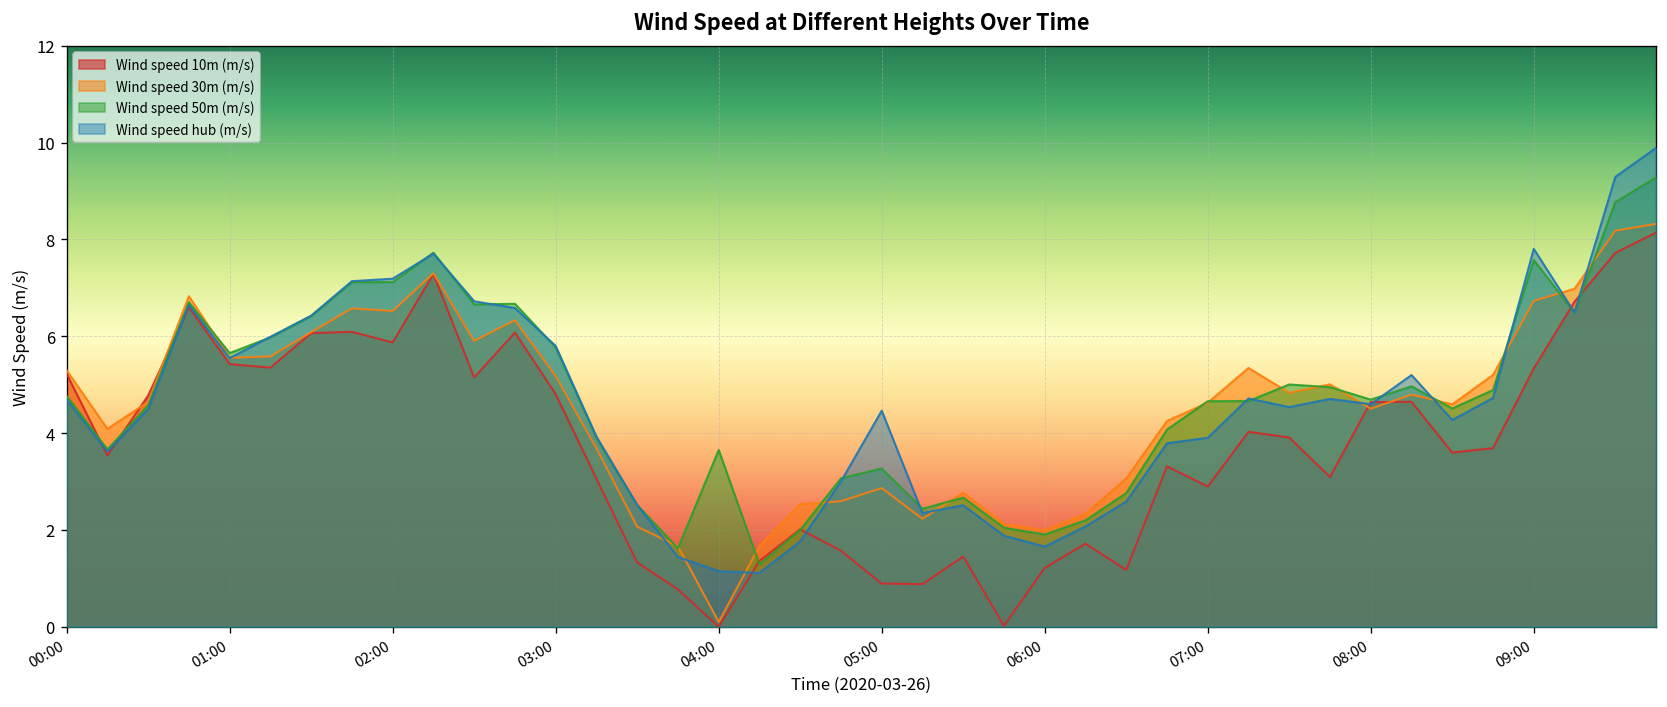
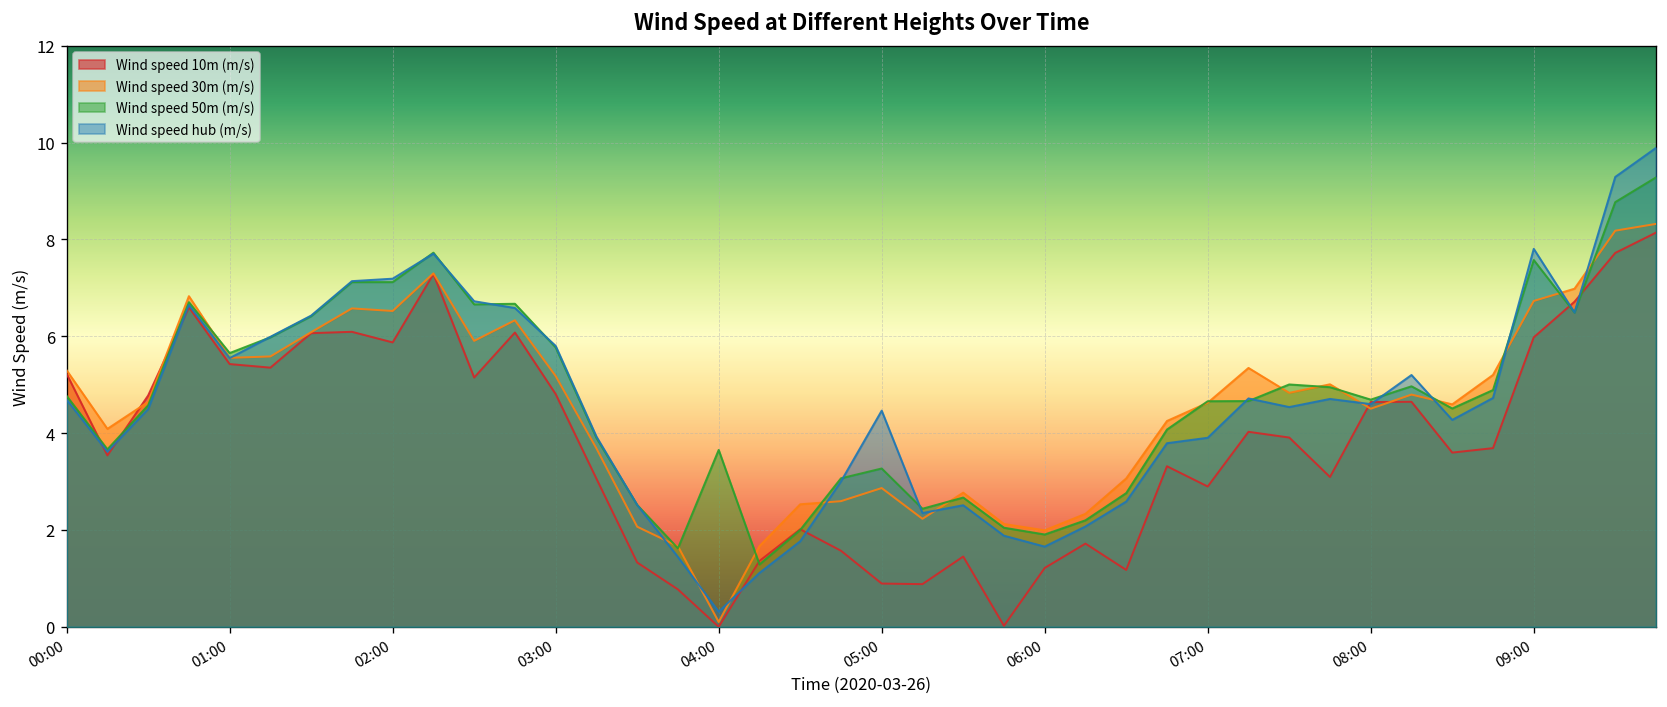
  {
    "Wind speed 10m (m/s)": {
      "00:00": 5.2,
      "01:00": 5.4,
      "02:00": 5.9,
      "03:00": 4.8,
      "04:00": 0.0,
      "05:00": 0.9,
      "06:00": 1.2,
      "07:00": 2.9,
-     "09:00": 5.3
+     "09:00": 6.0
    },
    "Wind speed 30m (m/s)": {
      "00:00": 5.3,
      "02:00": 6.5,
      "03:00": 5.2,
      "04:00": 0.1,
      "05:00": 2.9,
      "06:00": 2.0,
      "08:00": 4.5,
      "09:00": 6.7
    },
    "Wind speed 50m (m/s)": {
      "00:00": 4.8,
      "01:00": 5.7,
      "02:00": 7.1,
      "04:00": 3.7,
      "05:00": 3.3,
      "06:00": 1.9,
      "09:00": 7.6
    },
    "Wind speed hub (m/s)": {
      "00:00": 4.7,
      "02:00": 7.2,
-     "04:00": 1.2,
+     "04:00": 0.3,
      "05:00": 4.5,
      "06:00": 1.7,
      "07:00": 3.9,
      "09:00": 7.8
    }
  }
